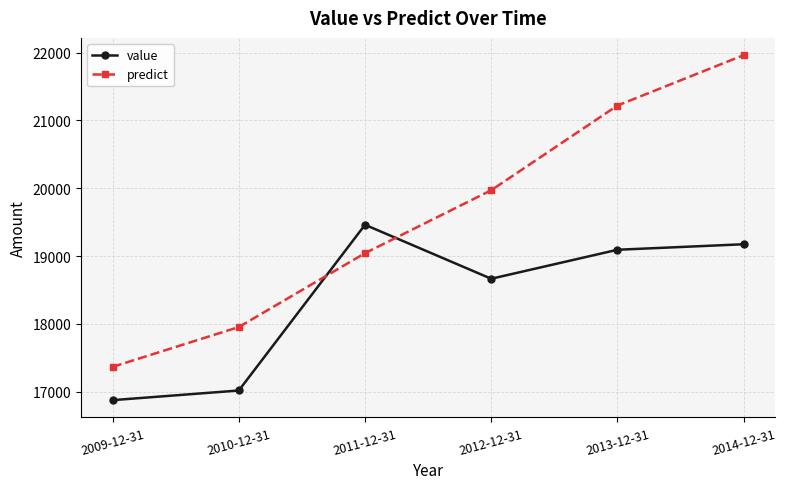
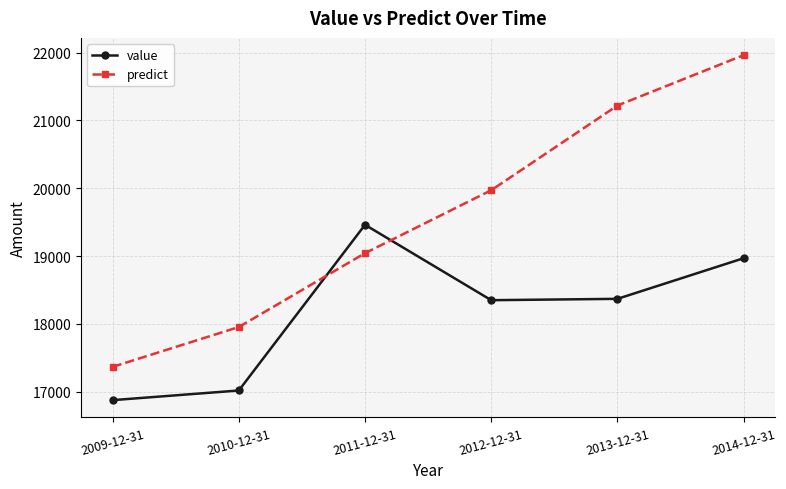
  {
    "value": {
      "2009-12-31": 16900,
      "2010-12-31": 17000,
      "2011-12-31": 19500,
-     "2012-12-31": 18700,
-     "2013-12-31": 19100,
-     "2014-12-31": 19200
+     "2012-12-31": 18300,
+     "2013-12-31": 18400,
+     "2014-12-31": 19000
    },
    "predict": {
      "2009-12-31": 17400,
      "2010-12-31": 18000,
      "2011-12-31": 19000,
      "2012-12-31": 20000,
      "2013-12-31": 21200,
      "2014-12-31": 22000
    }
  }
